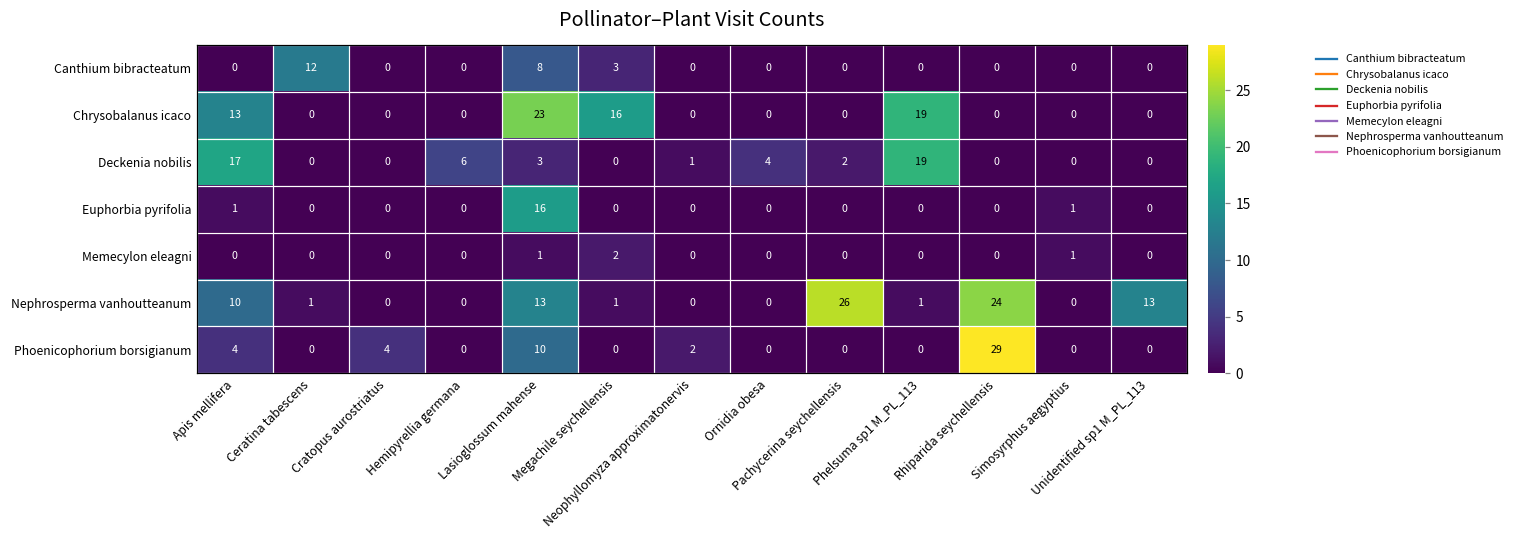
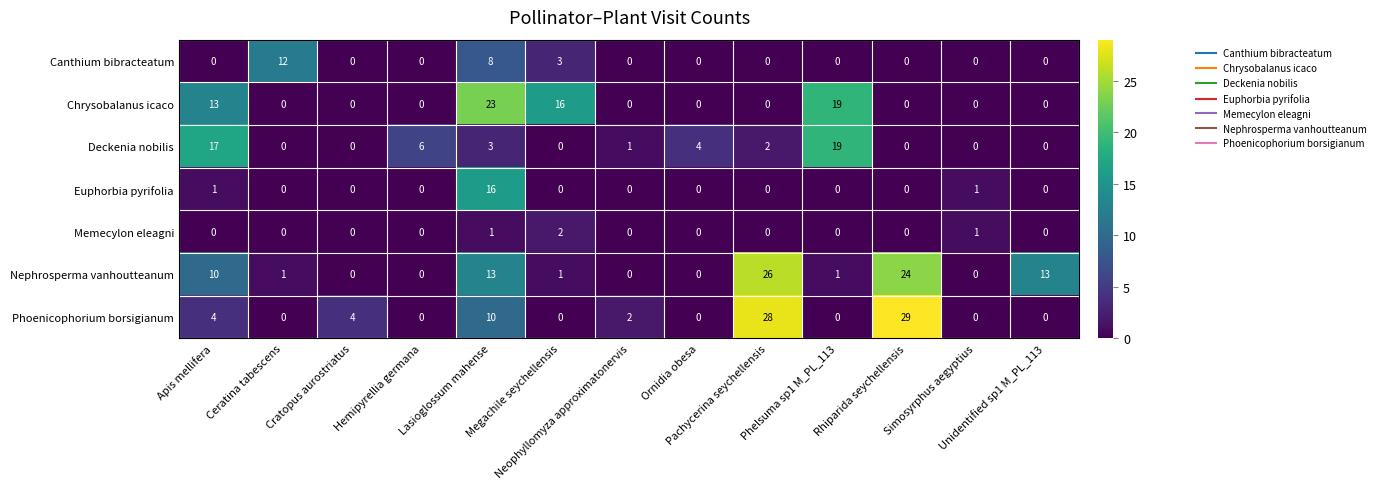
  {
    "Canthium bibracteatum": {
      "Apis mellifera": 0,
      "Ceratina tabescens": 12,
      "Cratopus aurostriatus": 0,
      "Hemipyrellia germana": 0,
      "Lasioglossum mahense": 8,
      "Megachile seychellensis": 3,
      "Neophyllomyza approximatonervis": 0,
      "Ornidia obesa": 0,
      "Pachycerina seychellensis": 0,
      "Phelsuma sp1 M_PL_113": 0,
      "Rhiparida seychellensis": 0,
      "Simosyrphus aegyptius": 0,
      "Unidentified sp1 M_PL_113": 0
    },
    "Chrysobalanus icaco": {
      "Apis mellifera": 13,
      "Ceratina tabescens": 0,
      "Cratopus aurostriatus": 0,
      "Hemipyrellia germana": 0,
      "Lasioglossum mahense": 23,
      "Megachile seychellensis": 16,
      "Neophyllomyza approximatonervis": 0,
      "Ornidia obesa": 0,
      "Pachycerina seychellensis": 0,
      "Phelsuma sp1 M_PL_113": 19,
      "Rhiparida seychellensis": 0,
      "Simosyrphus aegyptius": 0,
      "Unidentified sp1 M_PL_113": 0
    },
    "Deckenia nobilis": {
      "Apis mellifera": 17,
      "Ceratina tabescens": 0,
      "Cratopus aurostriatus": 0,
      "Hemipyrellia germana": 6,
      "Lasioglossum mahense": 3,
      "Megachile seychellensis": 0,
      "Neophyllomyza approximatonervis": 1,
      "Ornidia obesa": 4,
      "Pachycerina seychellensis": 2,
      "Phelsuma sp1 M_PL_113": 19,
      "Rhiparida seychellensis": 0,
      "Simosyrphus aegyptius": 0,
      "Unidentified sp1 M_PL_113": 0
    },
    "Euphorbia pyrifolia": {
      "Apis mellifera": 1,
      "Ceratina tabescens": 0,
      "Cratopus aurostriatus": 0,
      "Hemipyrellia germana": 0,
      "Lasioglossum mahense": 16,
      "Megachile seychellensis": 0,
      "Neophyllomyza approximatonervis": 0,
      "Ornidia obesa": 0,
      "Pachycerina seychellensis": 0,
      "Phelsuma sp1 M_PL_113": 0,
      "Rhiparida seychellensis": 0,
      "Simosyrphus aegyptius": 1,
      "Unidentified sp1 M_PL_113": 0
    },
    "Memecylon eleagni": {
      "Apis mellifera": 0,
      "Ceratina tabescens": 0,
      "Cratopus aurostriatus": 0,
      "Hemipyrellia germana": 0,
      "Lasioglossum mahense": 1,
      "Megachile seychellensis": 2,
      "Neophyllomyza approximatonervis": 0,
      "Ornidia obesa": 0,
      "Pachycerina seychellensis": 0,
      "Phelsuma sp1 M_PL_113": 0,
      "Rhiparida seychellensis": 0,
      "Simosyrphus aegyptius": 1,
      "Unidentified sp1 M_PL_113": 0
    },
    "Nephrosperma vanhoutteanum": {
      "Apis mellifera": 10,
      "Ceratina tabescens": 1,
      "Cratopus aurostriatus": 0,
      "Hemipyrellia germana": 0,
      "Lasioglossum mahense": 13,
      "Megachile seychellensis": 1,
      "Neophyllomyza approximatonervis": 0,
      "Ornidia obesa": 0,
      "Pachycerina seychellensis": 26,
      "Phelsuma sp1 M_PL_113": 1,
      "Rhiparida seychellensis": 24,
      "Simosyrphus aegyptius": 0,
      "Unidentified sp1 M_PL_113": 13
    },
    "Phoenicophorium borsigianum": {
      "Apis mellifera": 4,
      "Ceratina tabescens": 0,
      "Cratopus aurostriatus": 4,
      "Hemipyrellia germana": 0,
      "Lasioglossum mahense": 10,
      "Megachile seychellensis": 0,
      "Neophyllomyza approximatonervis": 2,
      "Ornidia obesa": 0,
-     "Pachycerina seychellensis": 0,
+     "Pachycerina seychellensis": 28,
      "Phelsuma sp1 M_PL_113": 0,
      "Rhiparida seychellensis": 29,
      "Simosyrphus aegyptius": 0,
      "Unidentified sp1 M_PL_113": 0
    }
  }
